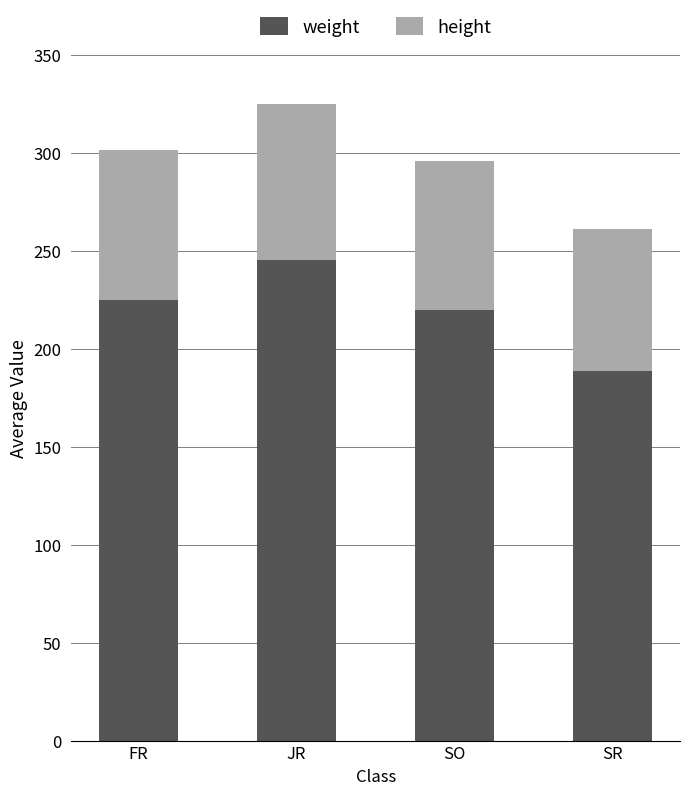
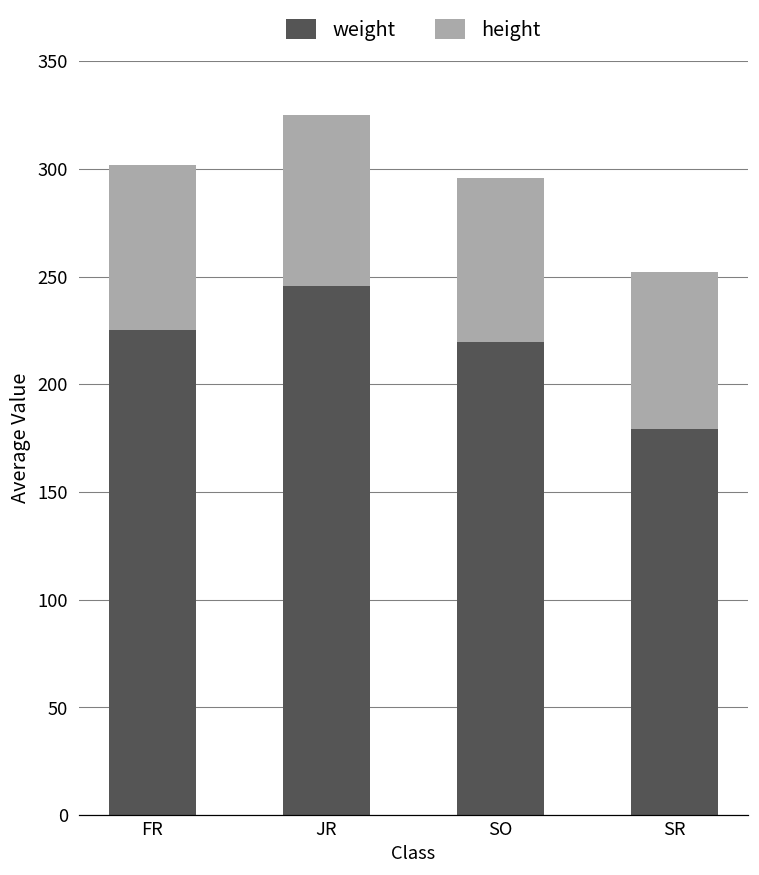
  {
    "weight": {
      "FR": 225,
      "JR": 246,
      "SO": 220,
-     "SR": 189
+     "SR": 179
    },
    "height": {
      "FR": 77,
      "JR": 79,
      "SO": 76,
      "SR": 73
    }
  }
